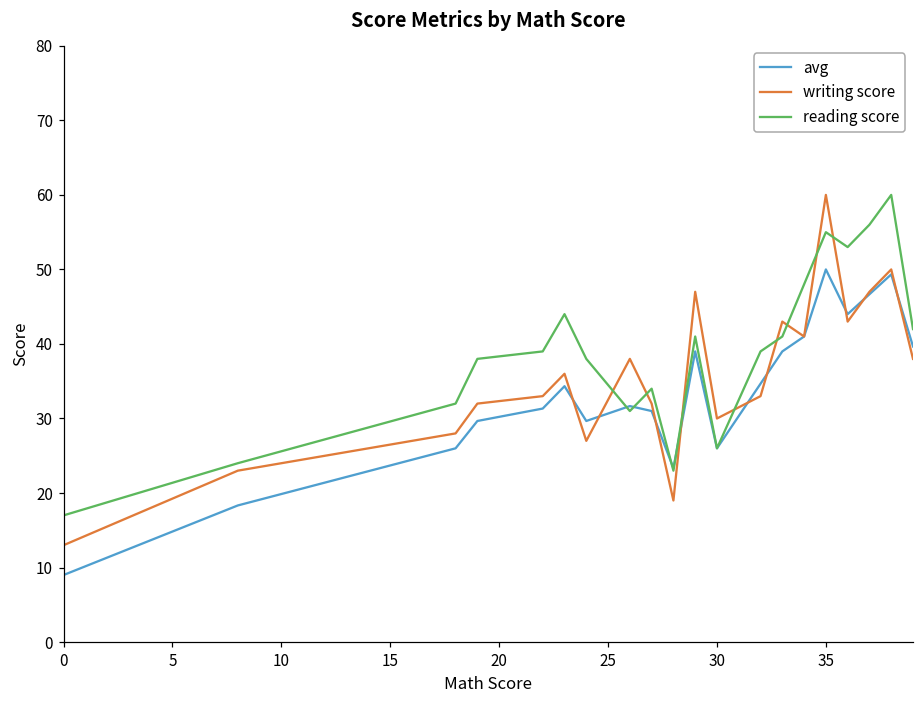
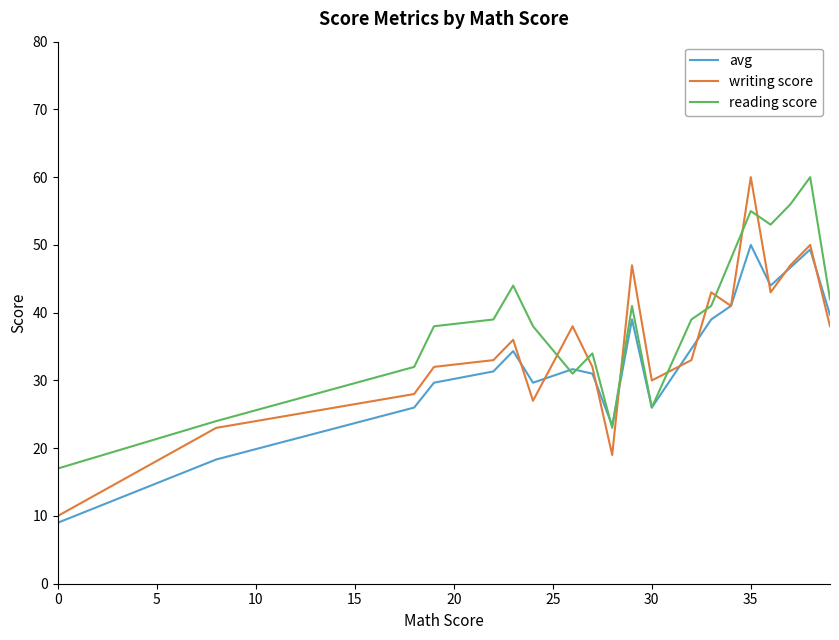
  {
    "avg": {
      "0": 9,
      "35": 50
    },
    "writing score": {
-     "0": 13,
+     "0": 10,
      "30": 30,
      "35": 60
    },
    "reading score": {
      "0": 17,
      "35": 55
    }
  }
